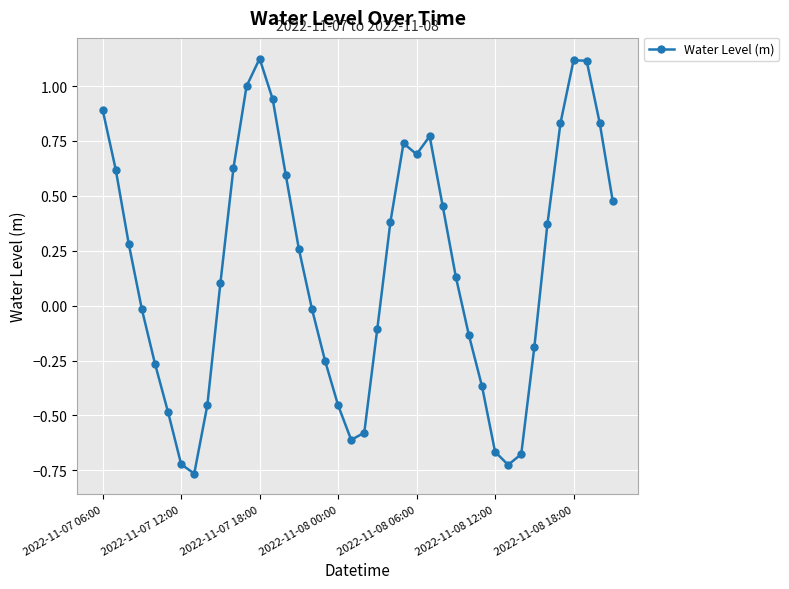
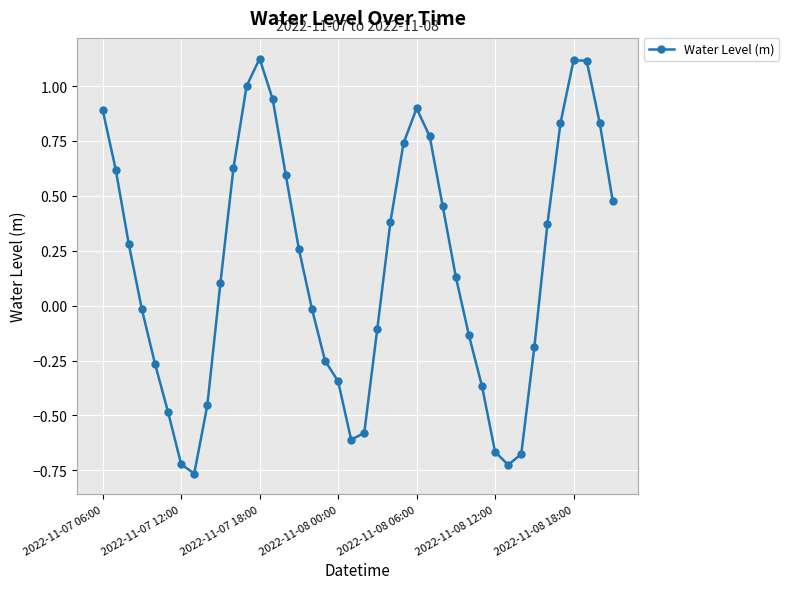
  {
    "2022-11-07 06:00": 0.89,
    "2022-11-07 12:00": -0.72,
    "2022-11-07 18:00": 1.13,
-   "2022-11-08 00:00": -0.45,
-   "2022-11-08 06:00": 0.69,
+   "2022-11-08 00:00": -0.34,
+   "2022-11-08 06:00": 0.90,
    "2022-11-08 12:00": -0.67,
    "2022-11-08 18:00": 1.12
  }
